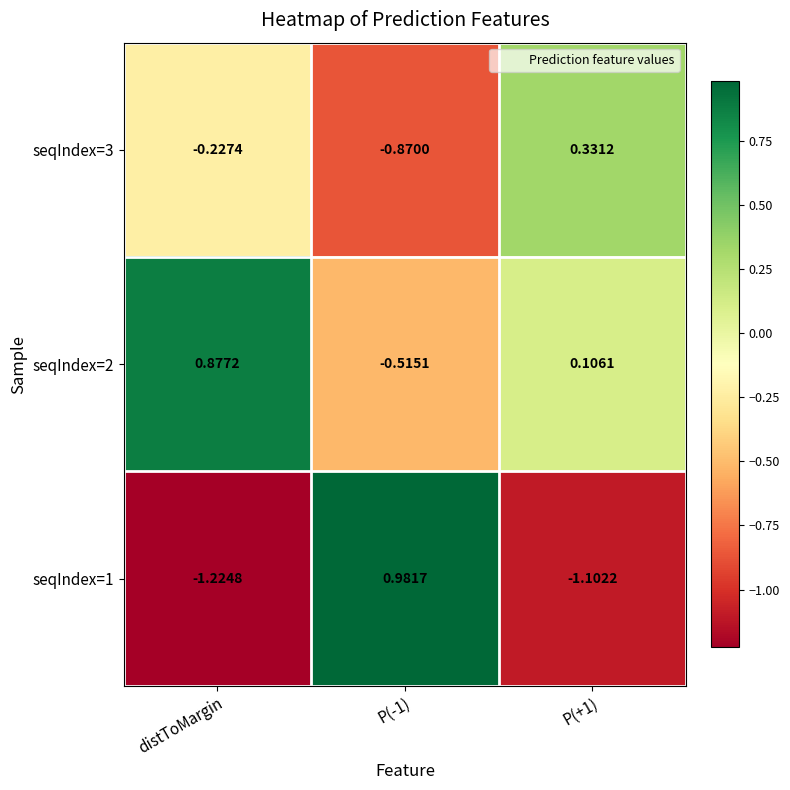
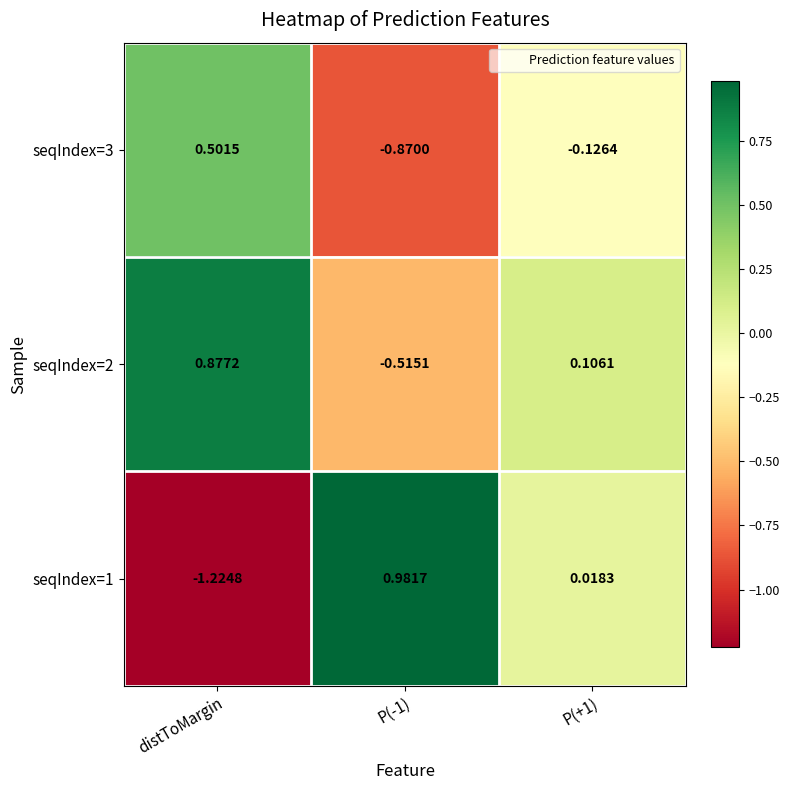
  {
    "seqIndex=3": {
-     "distToMargin": -0.2274,
+     "distToMargin": 0.5015,
      "P(-1)": -0.8700,
-     "P(+1)": 0.3312
+     "P(+1)": -0.1264
    },
    "seqIndex=2": {
      "distToMargin": 0.8772,
      "P(-1)": -0.5151,
      "P(+1)": 0.1061
    },
    "seqIndex=1": {
      "distToMargin": -1.2248,
      "P(-1)": 0.9817,
-     "P(+1)": -1.1022
+     "P(+1)": 0.0183
    }
  }
